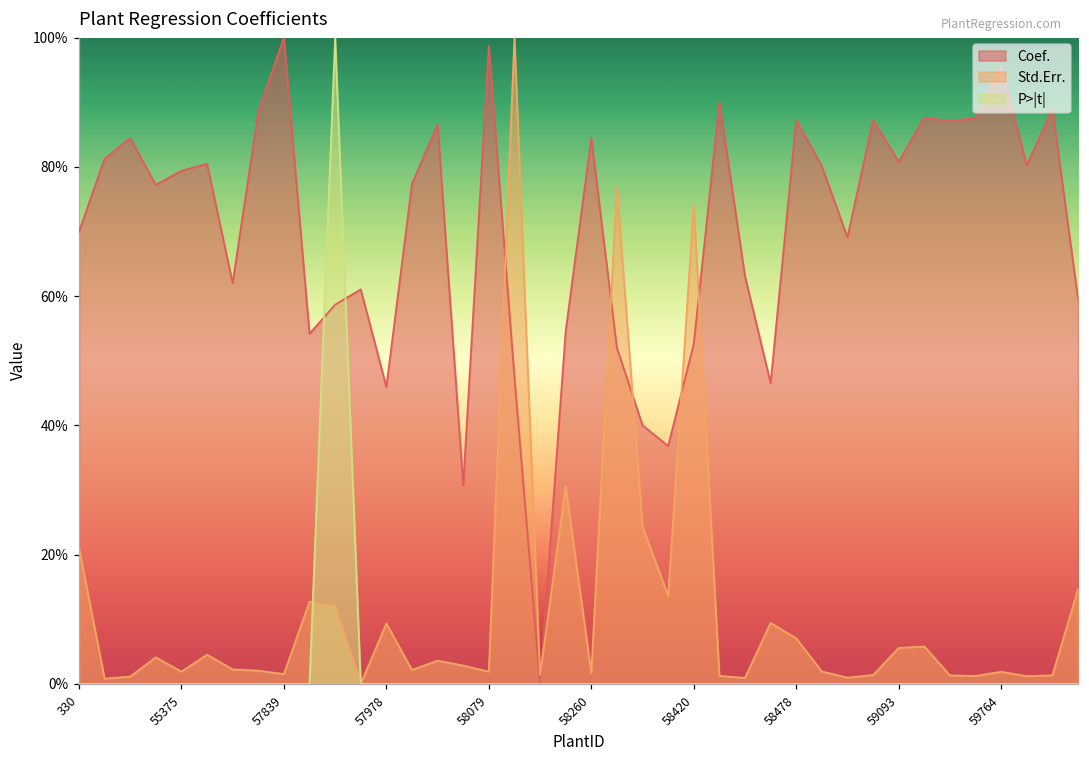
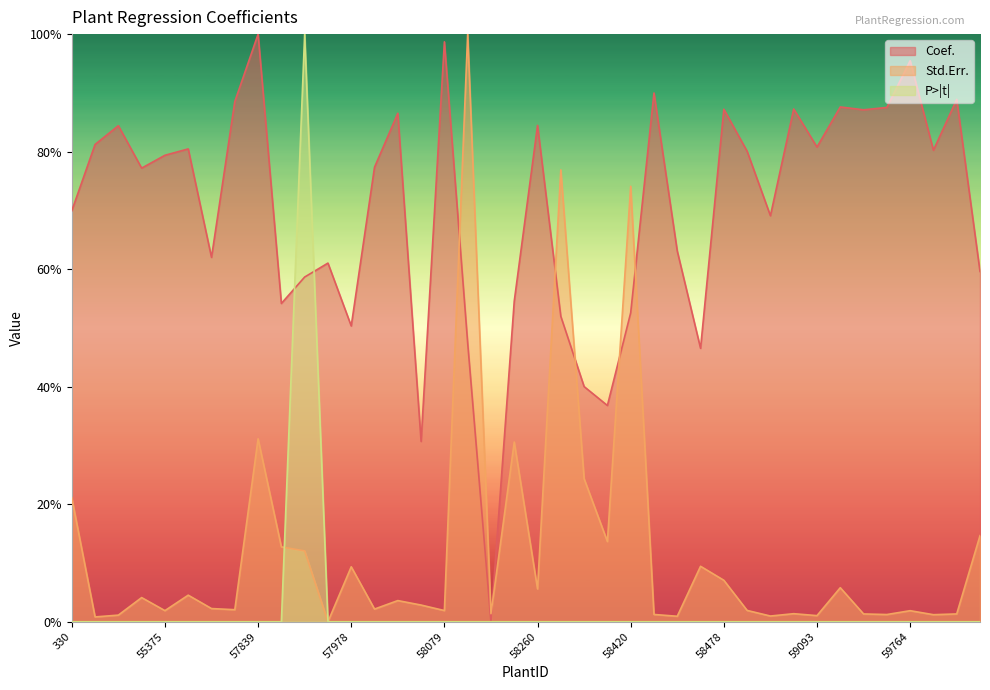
  {
    "Coef.": {
      "330": "70%",
      "55375": "79%",
      "57839": "100%",
-     "57978": "46%",
+     "57978": "50%",
      "58079": "99%",
      "58260": "84%",
      "58420": "53%",
      "58478": "87%",
      "59093": "81%"
    },
    "Std.Err.": {
      "330": "21%",
      "55375": "2%",
-     "57839": "2%",
+     "57839": "31%",
      "57978": "9%",
      "58079": "2%",
-     "58260": "2%",
+     "58260": "6%",
      "58420": "74%",
      "58478": "7%",
-     "59093": "6%",
+     "59093": "1%",
      "59764": "2%"
    },
    "P>|t|": {
      "330": "0%",
      "55375": "0%",
      "57839": "0%",
      "57978": "0%",
      "58079": "0%",
      "58260": "0%",
      "58420": "0%",
      "58478": "0%",
      "59093": "0%",
      "59764": "0%"
    }
  }
